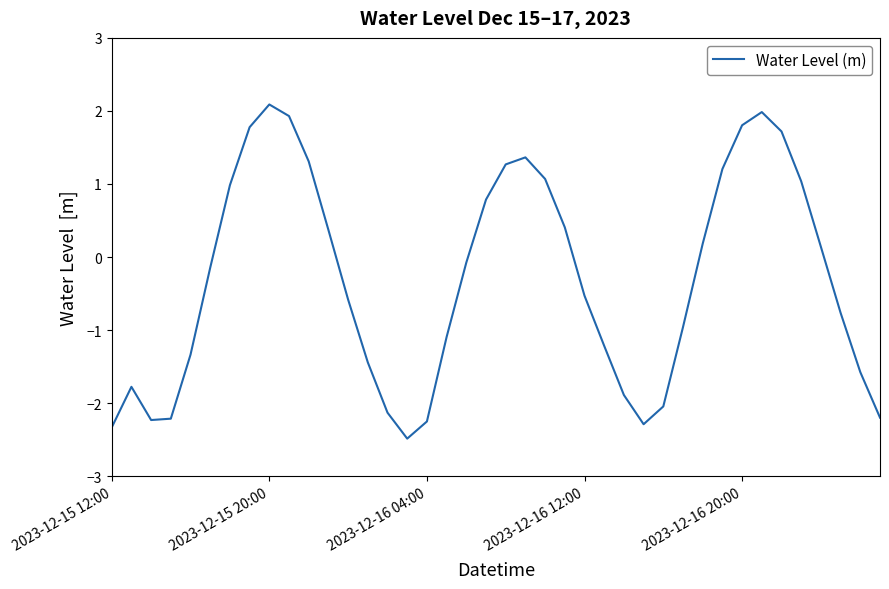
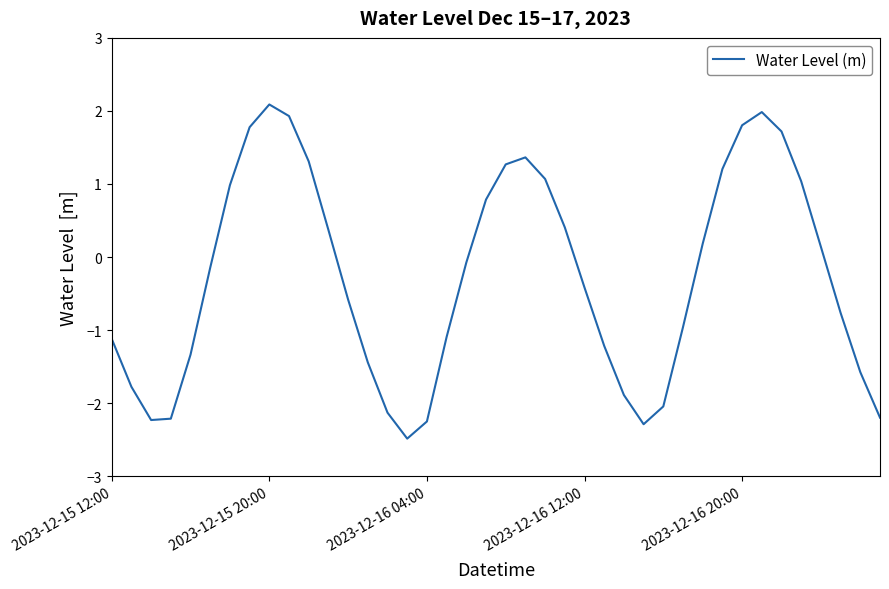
  {
-   "2023-12-15 12:00": -2.3,
+   "2023-12-15 12:00": -1.1,
    "2023-12-15 20:00": 2.1,
    "2023-12-16 04:00": -2.3,
-   "2023-12-16 12:00": -0.5,
+   "2023-12-16 12:00": -0.4,
    "2023-12-16 20:00": 1.8
  }
